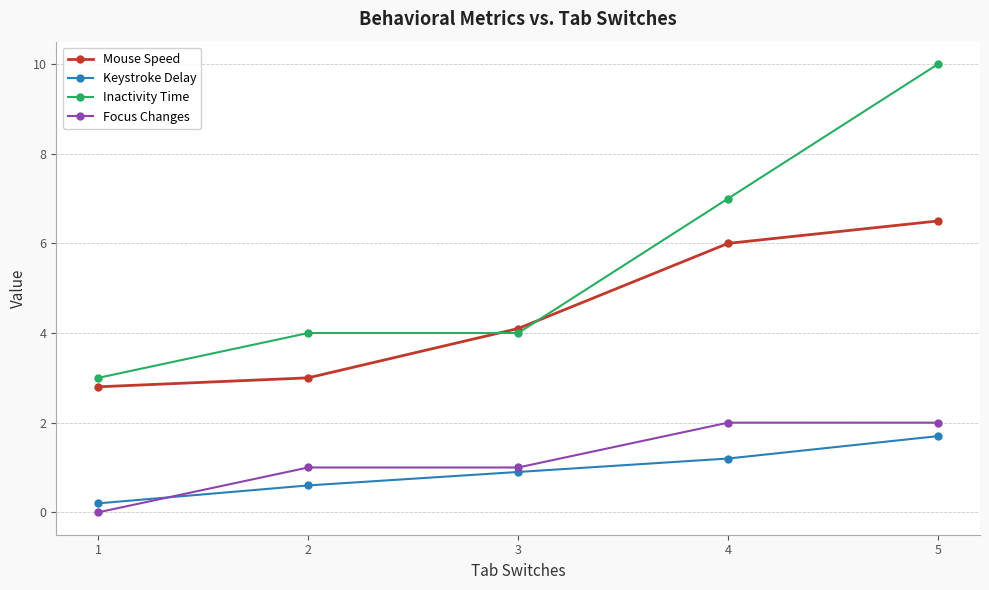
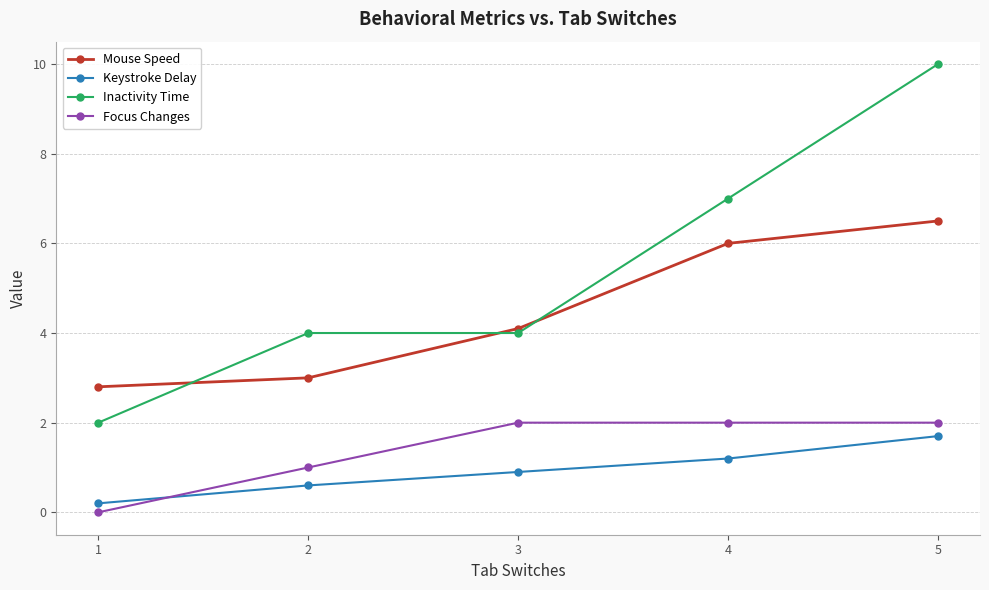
  {
    "Mouse Speed": {
      "1": 2.8,
      "2": 3,
      "3": 4.1,
      "4": 6,
      "5": 6.5
    },
    "Keystroke Delay": {
      "1": 0.2,
      "2": 0.6,
      "3": 0.9,
      "4": 1.2,
      "5": 1.7
    },
    "Inactivity Time": {
-     "1": 3,
+     "1": 2,
      "2": 4,
      "3": 4,
      "4": 7,
      "5": 10
    },
    "Focus Changes": {
      "1": 0,
      "2": 1,
-     "3": 1,
+     "3": 2,
      "4": 2,
      "5": 2
    }
  }
